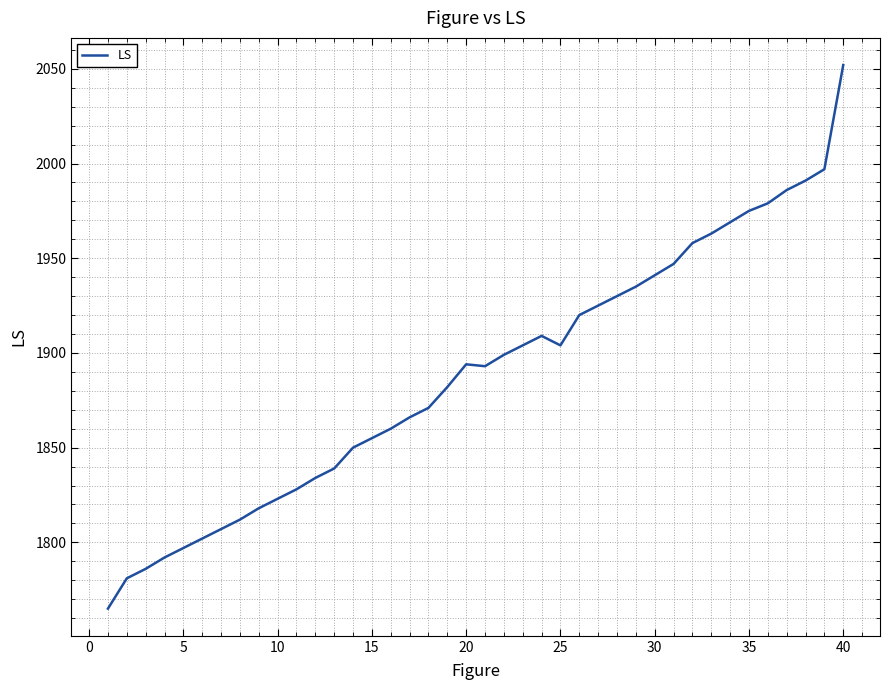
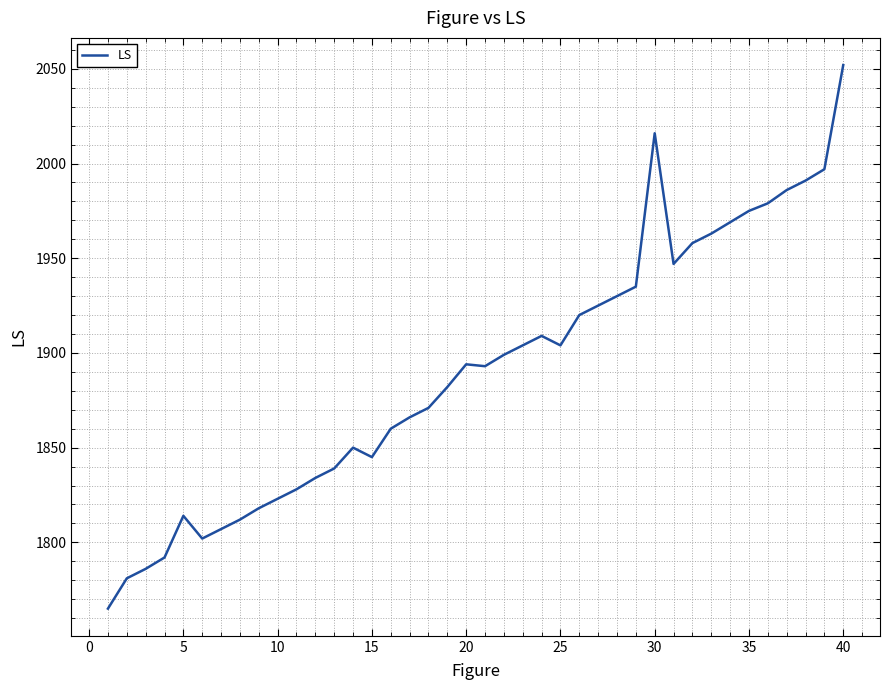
  {
-   "5": 1797,
+   "5": 1814,
    "10": 1823,
-   "15": 1855,
+   "15": 1845,
    "20": 1894,
    "25": 1904,
-   "30": 1941,
+   "30": 2016,
    "35": 1975,
    "40": 2052
  }
